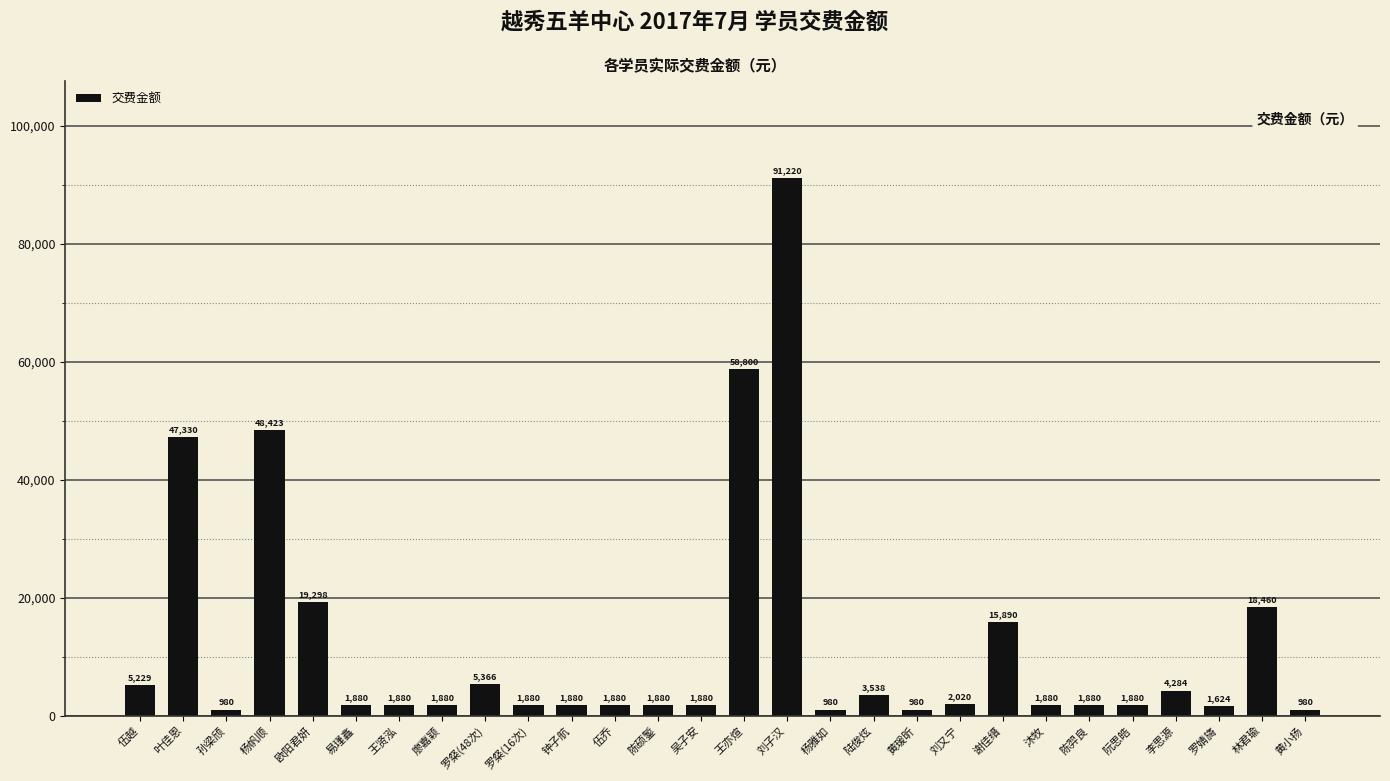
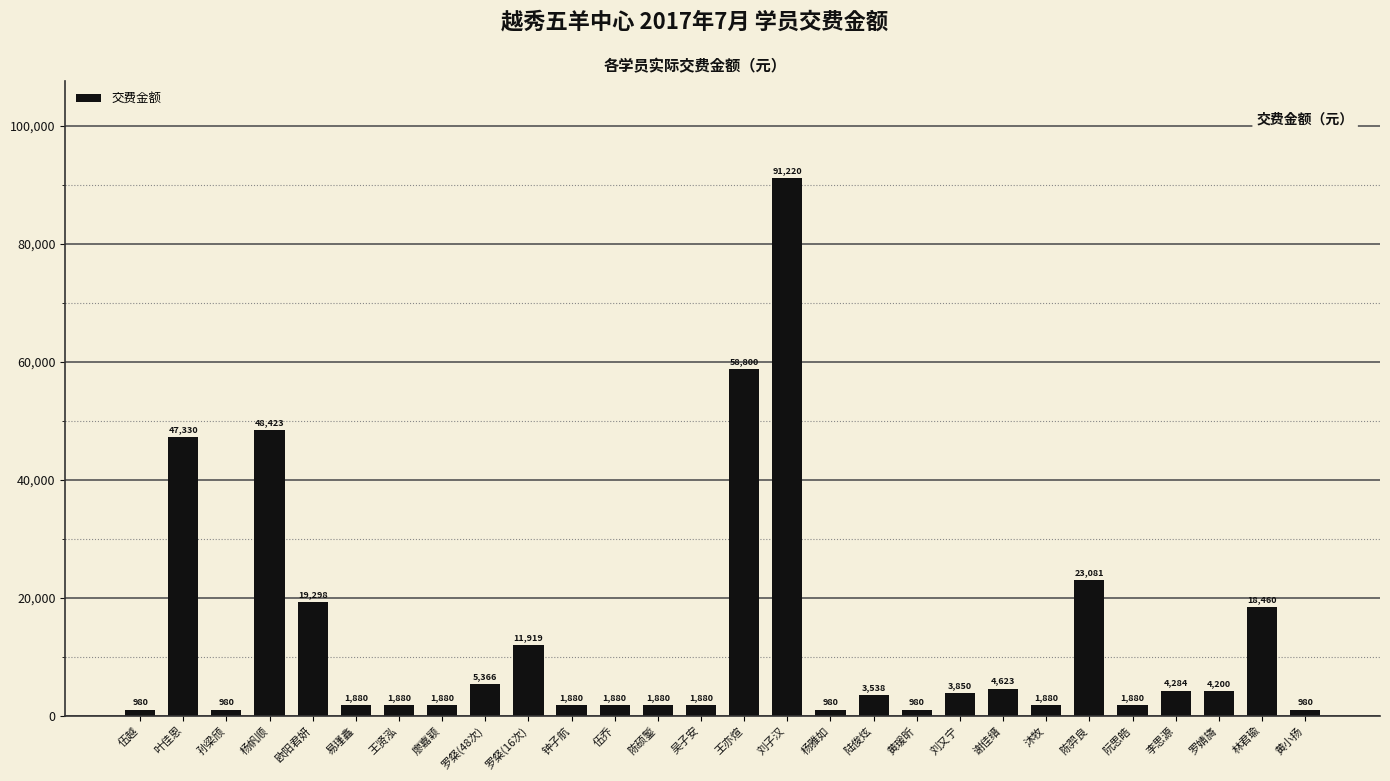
  {
-   "伍越": "5,229",
+   "伍越": "980",
    "叶佳恩": "47,330",
    "孙梁颀": "980",
    "杨帆顺": "48,423",
    "欧阳君妍": "19,298",
    "易瑾鑫": "1,880",
    "王贤泓": "1,880",
    "廖嘉颖": "1,880",
    "罗粲(48次)": "5,366",
-   "罗粲(16次)": "1,880",
+   "罗粲(16次)": "11,919",
    "钟子航": "1,880",
    "伍乔": "1,880",
    "陈硕錾": "1,880",
    "吴子安": "1,880",
    "王亦煊": "58,800",
    "刘子汉": "91,220",
    "杨雅如": "980",
    "陆俊炫": "3,538",
    "黄瑗昕": "980",
-   "刘又宁": "2,020",
-   "谢佳缙": "15,890",
+   "刘又宁": "3,850",
+   "谢佳缙": "4,623",
    "沐牧": "1,880",
-   "陈羿良": "1,880",
+   "陈羿良": "23,081",
    "阮思皓": "1,880",
    "李思源": "4,284",
-   "罗婧旖": "1,624",
+   "罗婧旖": "4,200",
    "林君瑜": "18,460",
    "黄小扬": "980"
  }
